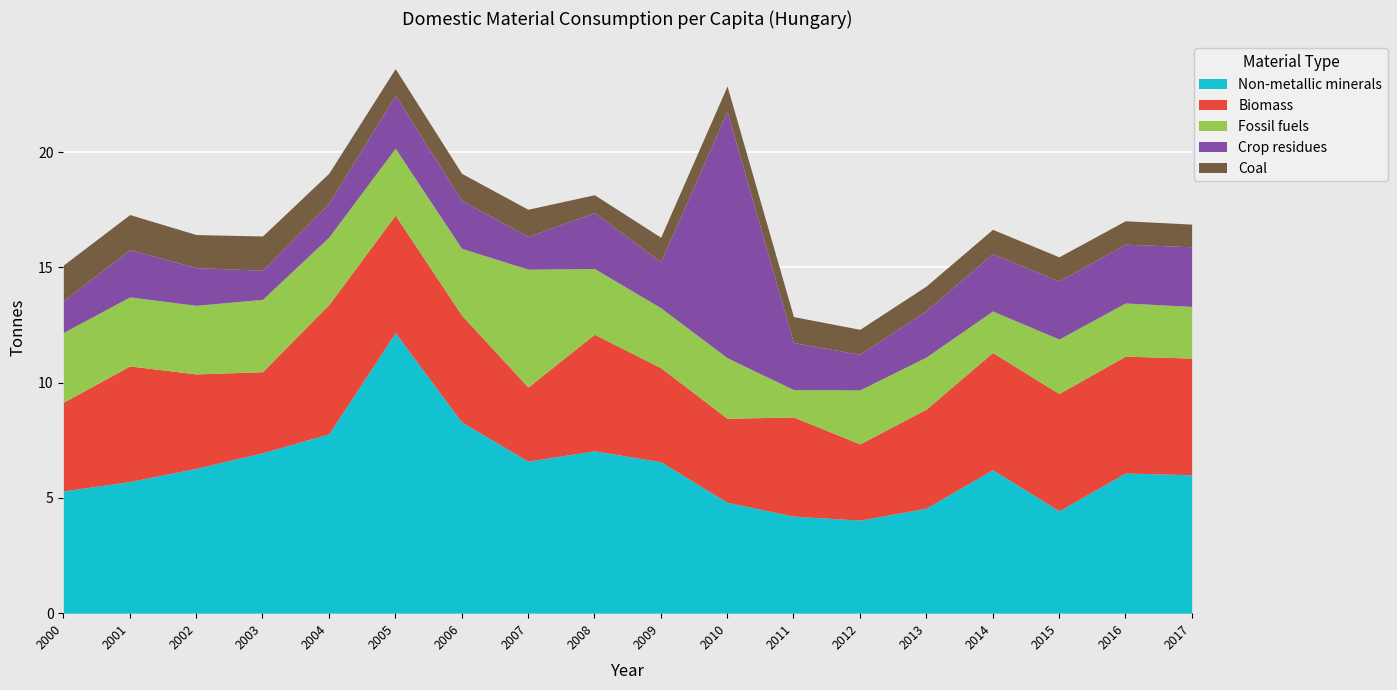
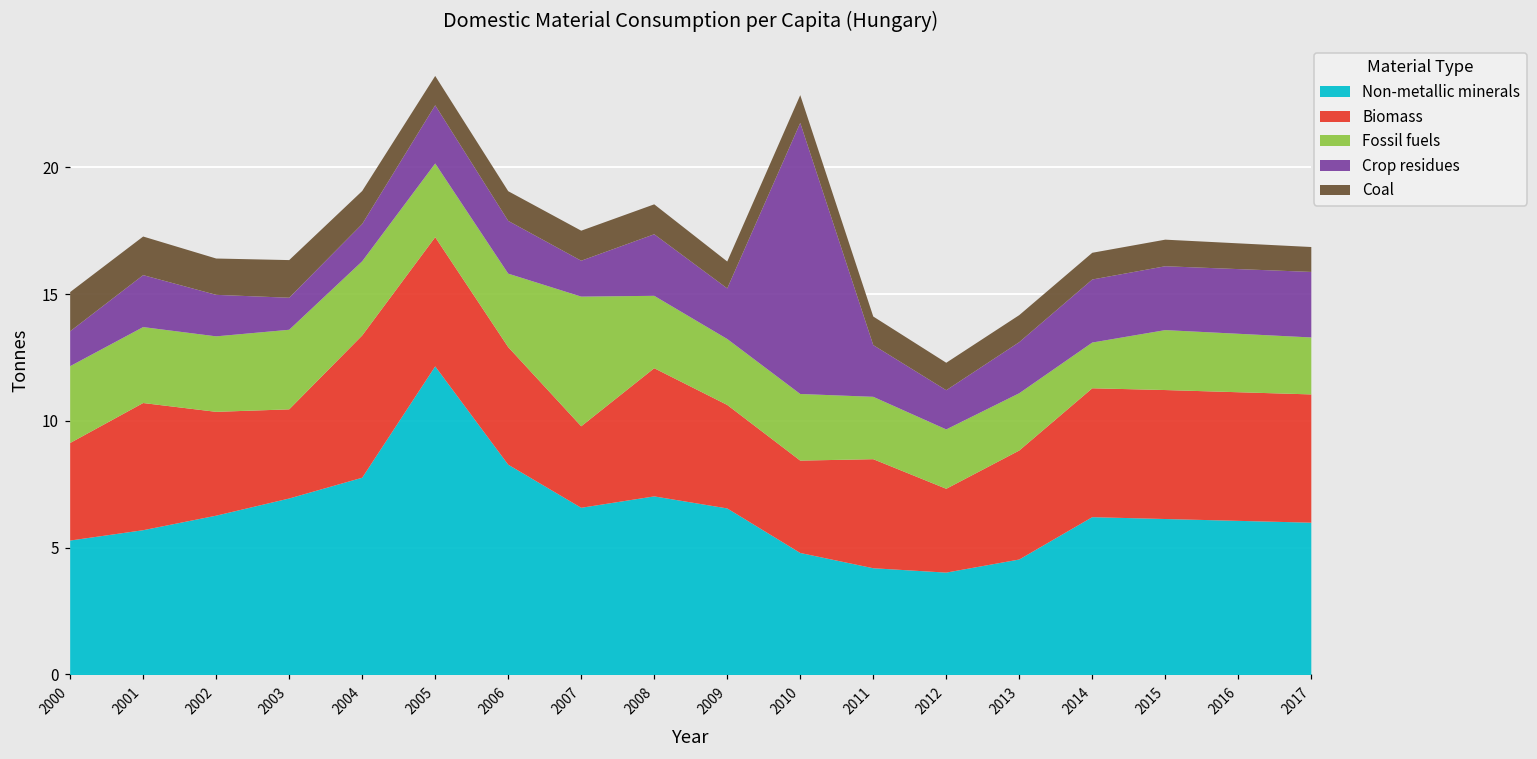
  {
    "Non-metallic minerals": {
      "2000": 5.3,
      "2001": 5.7,
      "2002": 6.3,
      "2003": 7.0,
      "2004": 7.8,
      "2005": 12.2,
      "2006": 8.3,
      "2007": 6.6,
      "2008": 7.0,
      "2009": 6.6,
      "2010": 4.8,
      "2011": 4.2,
      "2012": 4.0,
      "2013": 4.6,
      "2014": 6.2,
-     "2015": 4.4,
+     "2015": 6.2,
      "2016": 6.1,
      "2017": 6.0
    },
    "Biomass": {
      "2000": 3.8,
      "2001": 5.0,
      "2002": 4.1,
      "2003": 3.5,
      "2004": 5.6,
      "2005": 5.1,
      "2006": 4.6,
      "2007": 3.2,
      "2008": 5.1,
      "2009": 4.1,
      "2010": 3.6,
      "2011": 4.3,
      "2012": 3.3,
      "2013": 4.3,
      "2014": 5.1,
      "2015": 5.1,
      "2016": 5.1,
      "2017": 5.1
    },
    "Fossil fuels": {
      "2000": 3.0,
      "2001": 3.0,
      "2002": 3.0,
      "2003": 3.1,
      "2004": 2.9,
      "2005": 2.9,
      "2006": 2.9,
      "2007": 5.1,
      "2008": 2.9,
      "2009": 2.6,
      "2010": 2.6,
-     "2011": 1.2,
+     "2011": 2.5,
      "2012": 2.3,
      "2013": 2.3,
      "2014": 1.8,
      "2015": 2.4,
      "2016": 2.3,
      "2017": 2.2
    },
    "Crop residues": {
      "2000": 1.4,
      "2001": 2.0,
      "2002": 1.6,
      "2003": 1.3,
      "2004": 1.5,
      "2005": 2.3,
      "2006": 2.1,
      "2007": 1.4,
      "2008": 2.4,
      "2009": 2.0,
      "2010": 10.7,
      "2011": 2.0,
      "2012": 1.5,
      "2013": 2.0,
      "2014": 2.5,
      "2015": 2.5,
      "2016": 2.6,
      "2017": 2.6
    },
    "Coal": {
      "2000": 1.5,
      "2001": 1.5,
      "2002": 1.4,
      "2003": 1.5,
      "2004": 1.3,
      "2005": 1.2,
      "2006": 1.2,
      "2007": 1.2,
-     "2008": 0.8,
+     "2008": 1.2,
      "2009": 1.1,
      "2010": 1.1,
      "2011": 1.1,
      "2012": 1.1,
      "2013": 1.1,
      "2014": 1.1,
      "2015": 1.0,
      "2016": 1.0,
      "2017": 1.0
    }
  }
